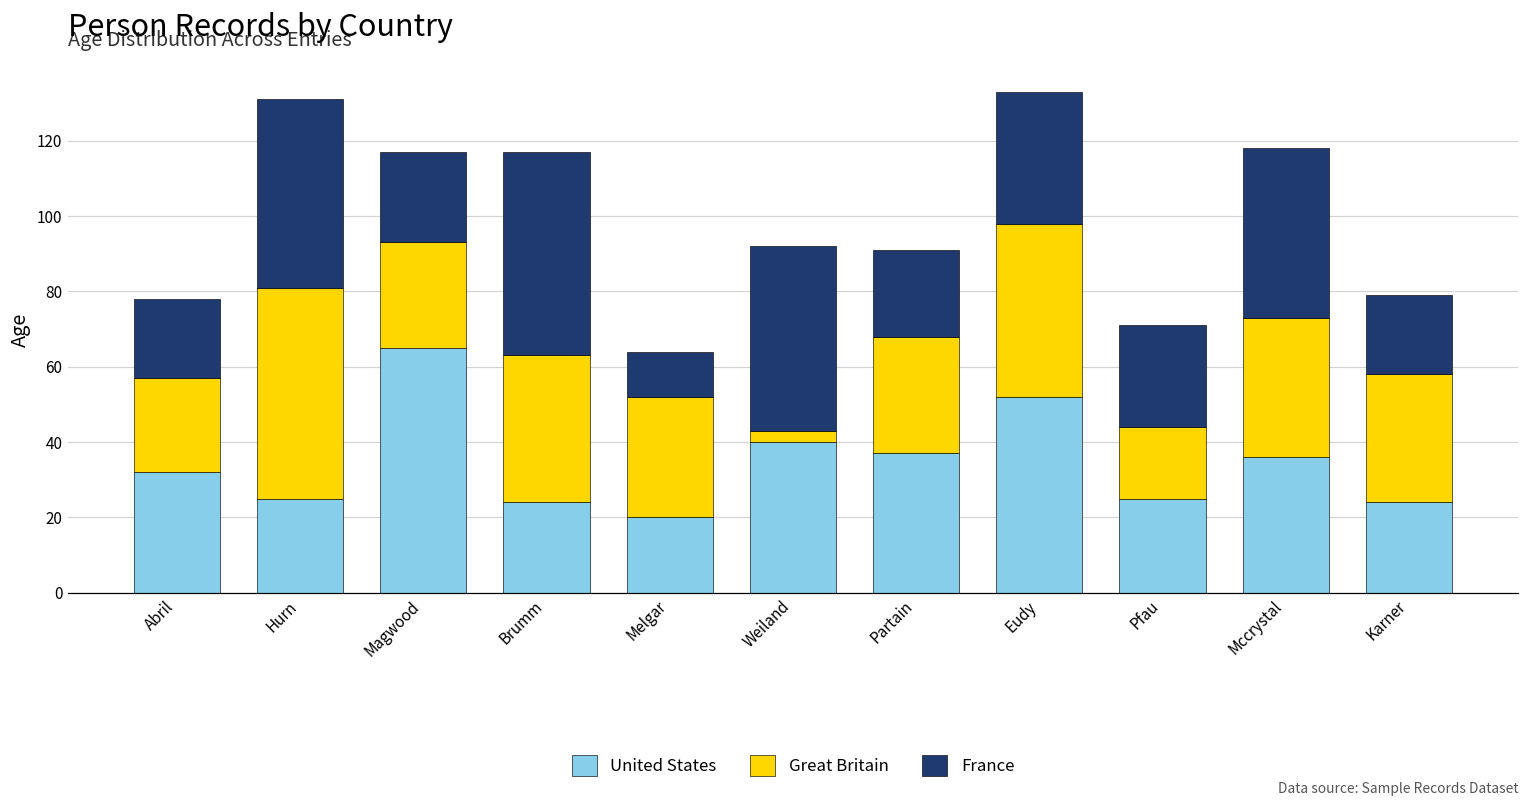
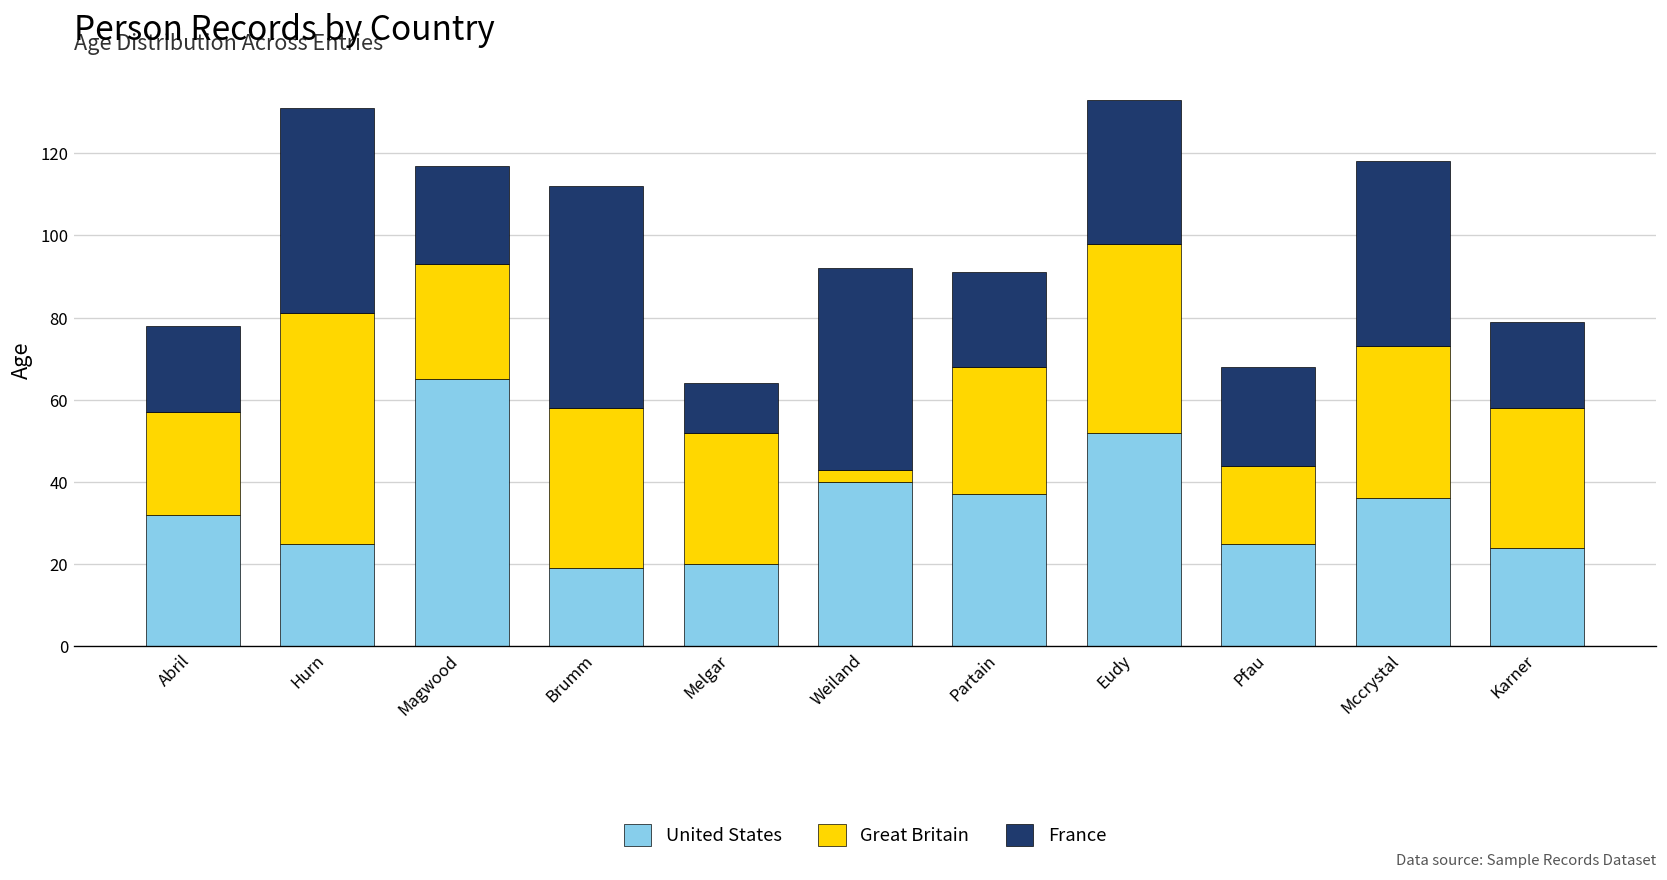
  {
    "United States": {
      "Abril": 32,
      "Hurn": 25,
      "Magwood": 65,
-     "Brumm": 24,
+     "Brumm": 19,
      "Melgar": 20,
      "Weiland": 40,
      "Partain": 37,
      "Eudy": 52,
      "Pfau": 25,
      "Mccrystal": 36,
      "Karner": 24
    },
    "Great Britain": {
      "Abril": 25,
      "Hurn": 56,
      "Magwood": 28,
      "Brumm": 39,
      "Melgar": 32,
      "Weiland": 3,
      "Partain": 31,
      "Eudy": 46,
      "Pfau": 19,
      "Mccrystal": 37,
      "Karner": 34
    },
    "France": {
      "Abril": 21,
      "Hurn": 50,
      "Magwood": 24,
      "Brumm": 54,
      "Melgar": 12,
      "Weiland": 49,
      "Partain": 23,
      "Eudy": 35,
-     "Pfau": 27,
+     "Pfau": 24,
      "Mccrystal": 45,
      "Karner": 21
    }
  }
